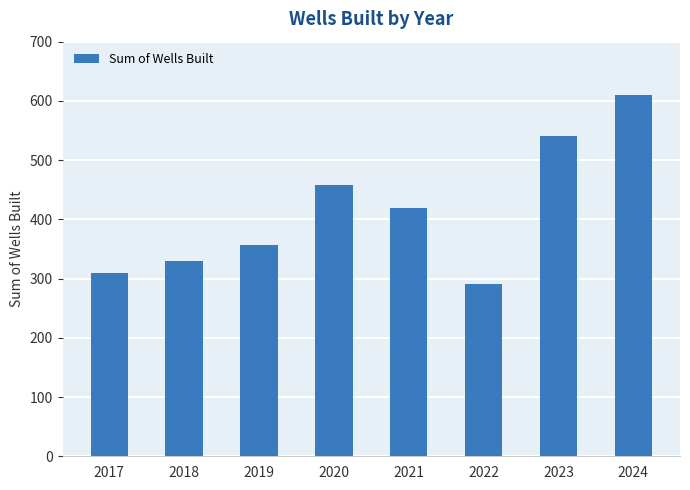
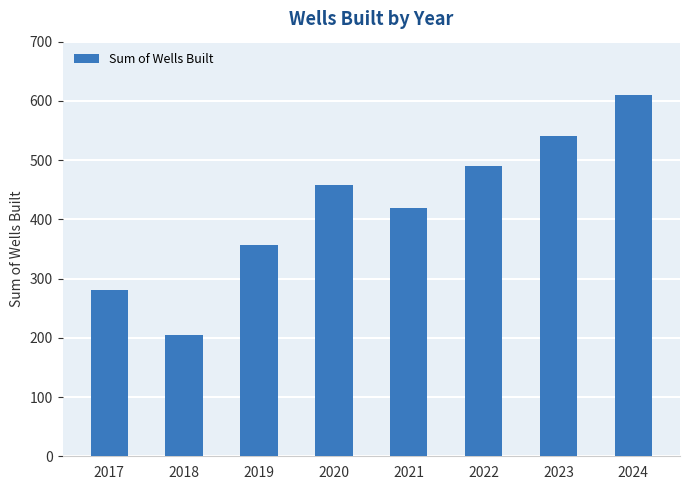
  {
-   "2017": 310,
-   "2018": 330,
+   "2017": 280,
+   "2018": 200,
    "2019": 360,
    "2020": 460,
    "2021": 420,
-   "2022": 290,
+   "2022": 490,
    "2023": 540,
    "2024": 610
  }
